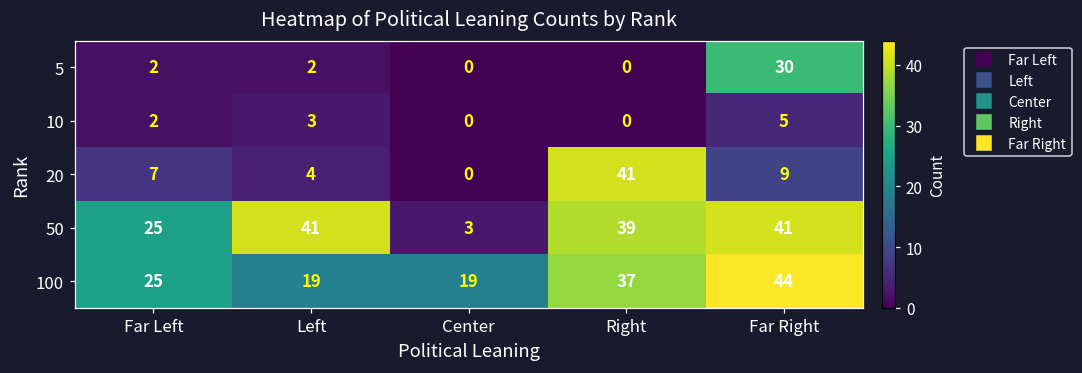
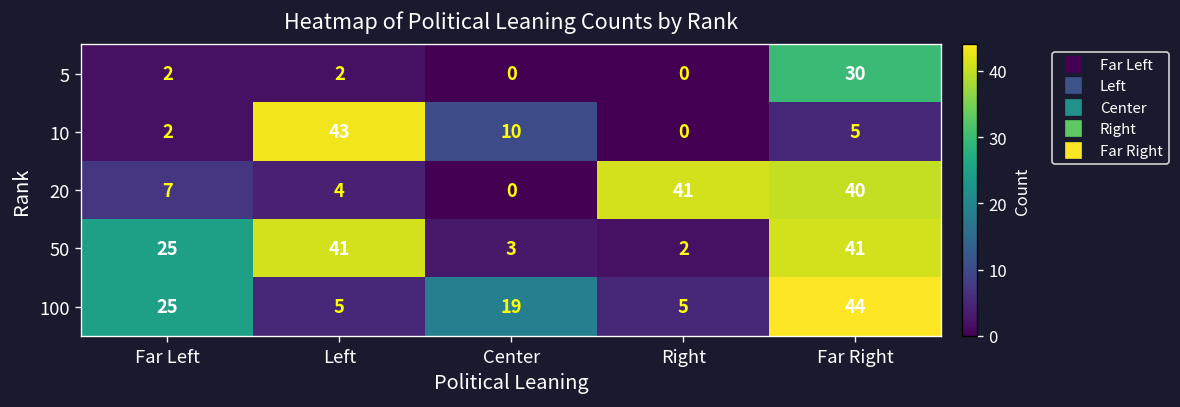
  {
    "5": {
      "Far Left": 2,
      "Left": 2,
      "Center": 0,
      "Right": 0,
      "Far Right": 30
    },
    "10": {
      "Far Left": 2,
-     "Left": 3,
-     "Center": 0,
+     "Left": 43,
+     "Center": 10,
      "Right": 0,
      "Far Right": 5
    },
    "20": {
      "Far Left": 7,
      "Left": 4,
      "Center": 0,
      "Right": 41,
-     "Far Right": 9
+     "Far Right": 40
    },
    "50": {
      "Far Left": 25,
      "Left": 41,
      "Center": 3,
-     "Right": 39,
+     "Right": 2,
      "Far Right": 41
    },
    "100": {
      "Far Left": 25,
-     "Left": 19,
+     "Left": 5,
      "Center": 19,
-     "Right": 37,
+     "Right": 5,
      "Far Right": 44
    }
  }
